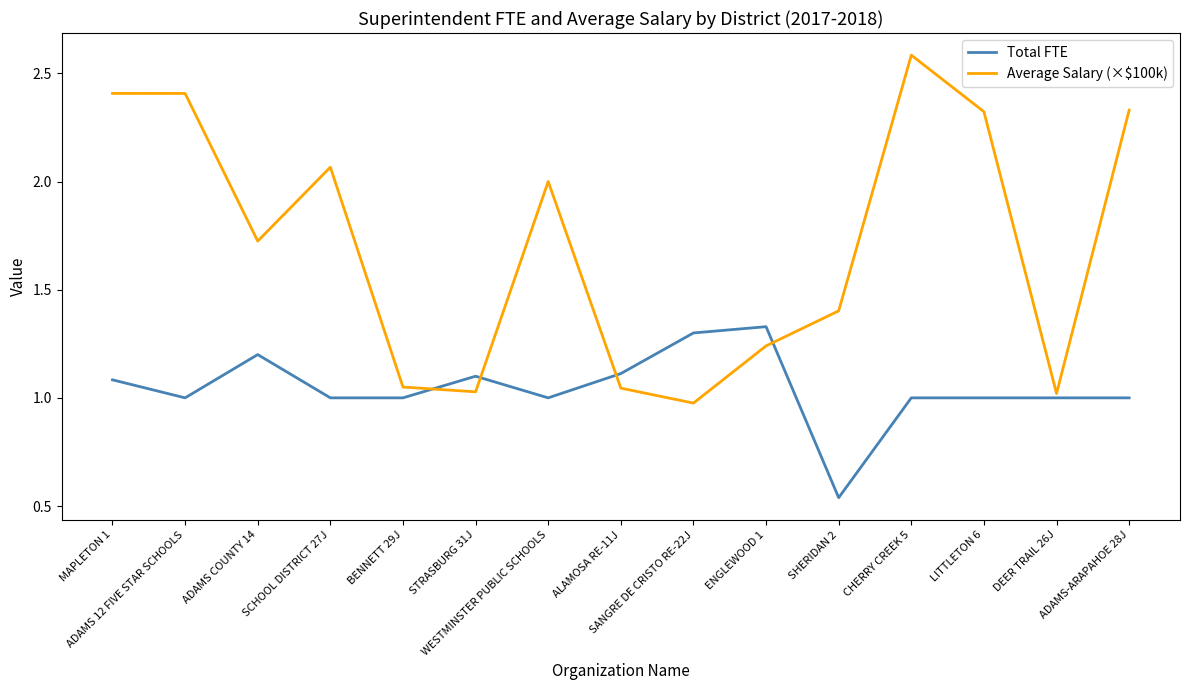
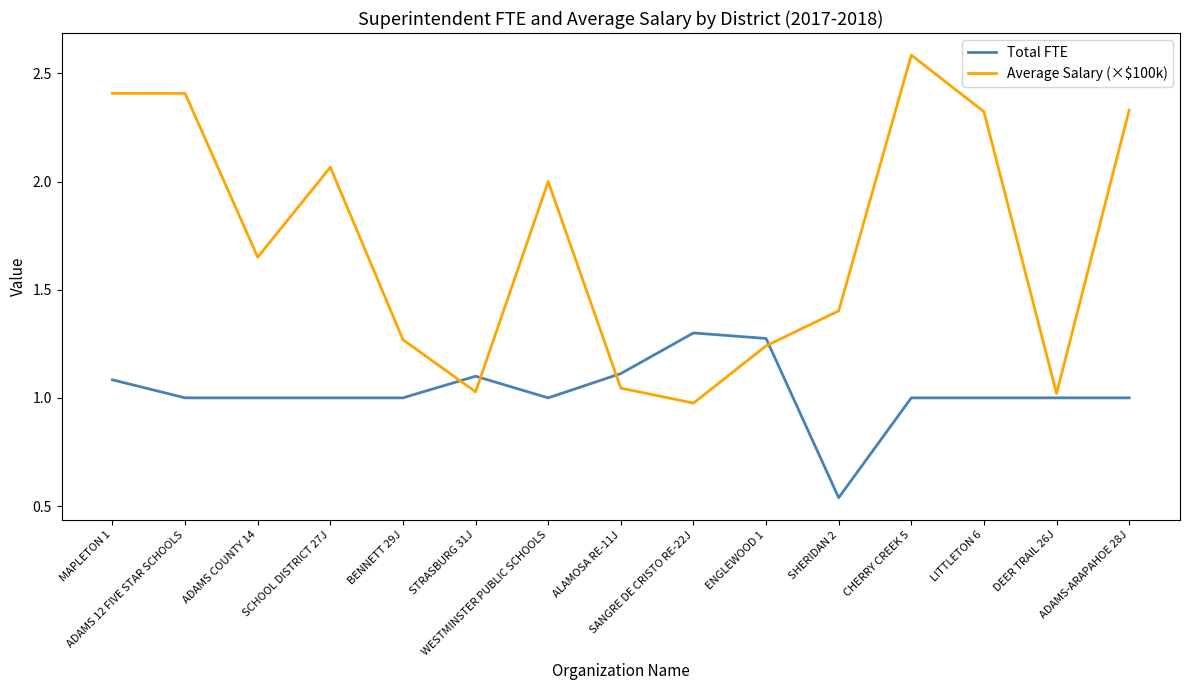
  {
    "Total FTE": {
      "MAPLETON 1": 1.08,
      "ADAMS 12 FIVE STAR SCHOOLS": 1.00,
-     "ADAMS COUNTY 14": 1.2,
+     "ADAMS COUNTY 14": 1.0,
      "SCHOOL DISTRICT 27J": 1.00,
      "BENNETT 29J": 1.00,
      "STRASBURG 31J": 1.10,
      "WESTMINSTER PUBLIC SCHOOLS": 1.00,
      "ALAMOSA RE-11J": 1.11,
      "SANGRE DE CRISTO RE-22J": 1.30,
-     "ENGLEWOOD 1": 1.33,
+     "ENGLEWOOD 1": 1.27,
      "SHERIDAN 2": 0.54,
      "CHERRY CREEK 5": 1.00,
      "LITTLETON 6": 1.00,
      "DEER TRAIL 26J": 1.00,
      "ADAMS-ARAPAHOE 28J": 1.00
    },
    "Average Salary (×$100k)": {
      "MAPLETON 1": 2.41,
      "ADAMS 12 FIVE STAR SCHOOLS": 2.41,
-     "ADAMS COUNTY 14": 1.72,
+     "ADAMS COUNTY 14": 1.65,
      "SCHOOL DISTRICT 27J": 2.07,
-     "BENNETT 29J": 1.05,
+     "BENNETT 29J": 1.27,
      "STRASBURG 31J": 1.03,
      "WESTMINSTER PUBLIC SCHOOLS": 2.00,
      "ALAMOSA RE-11J": 1.04,
      "SANGRE DE CRISTO RE-22J": 0.98,
      "ENGLEWOOD 1": 1.24,
      "SHERIDAN 2": 1.40,
      "CHERRY CREEK 5": 2.58,
      "LITTLETON 6": 2.32,
      "DEER TRAIL 26J": 1.02,
      "ADAMS-ARAPAHOE 28J": 2.33
    }
  }
